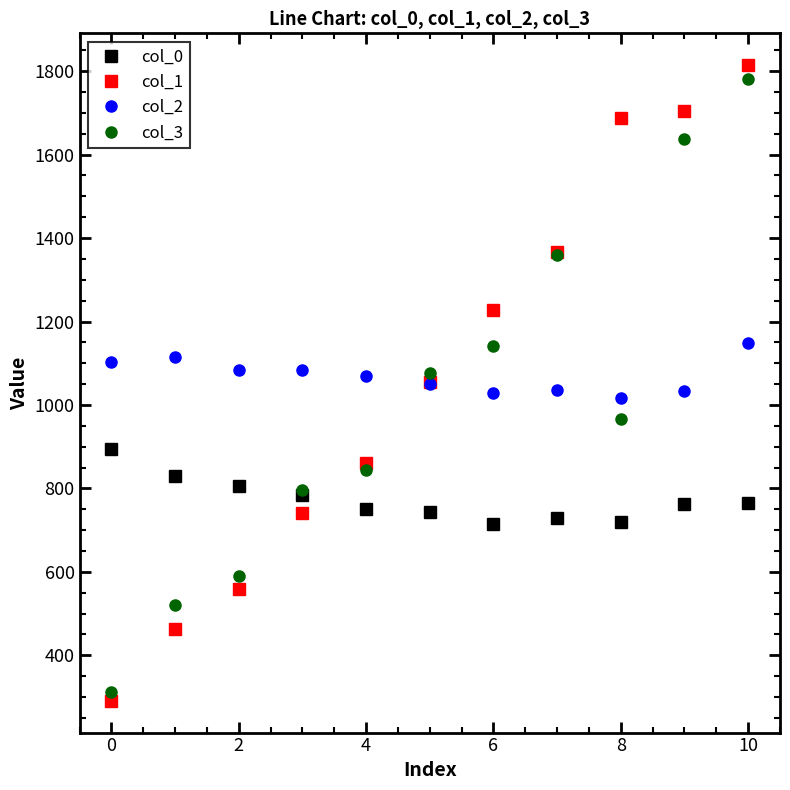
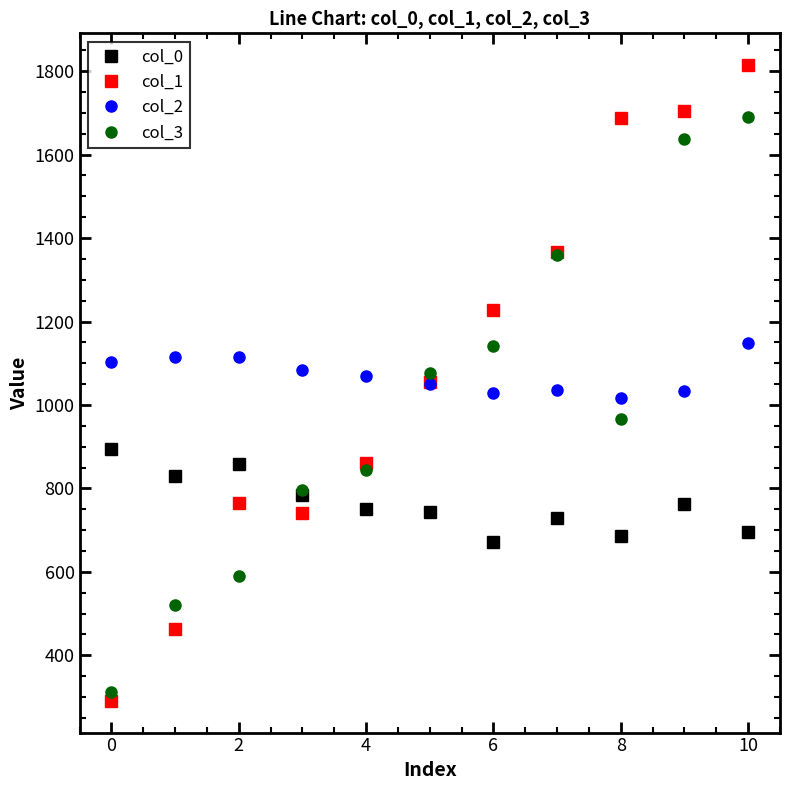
  {
    "col_0": {
      "0": 890,
-     "2": 810,
+     "2": 860,
      "4": 750,
-     "6": 710,
-     "8": 720,
-     "10": 770
+     "6": 670,
+     "8": 690,
+     "10": 700
    },
    "col_1": {
      "0": 290,
-     "2": 560,
+     "2": 760,
      "4": 860,
      "6": 1230,
      "8": 1690,
      "10": 1810
    },
    "col_2": {
      "0": 1100,
-     "2": 1080,
+     "2": 1110,
      "4": 1070,
      "6": 1030,
      "8": 1020,
      "10": 1150
    },
    "col_3": {
      "0": 310,
      "2": 590,
      "4": 840,
      "6": 1140,
      "8": 970,
-     "10": 1780
+     "10": 1690
    }
  }
